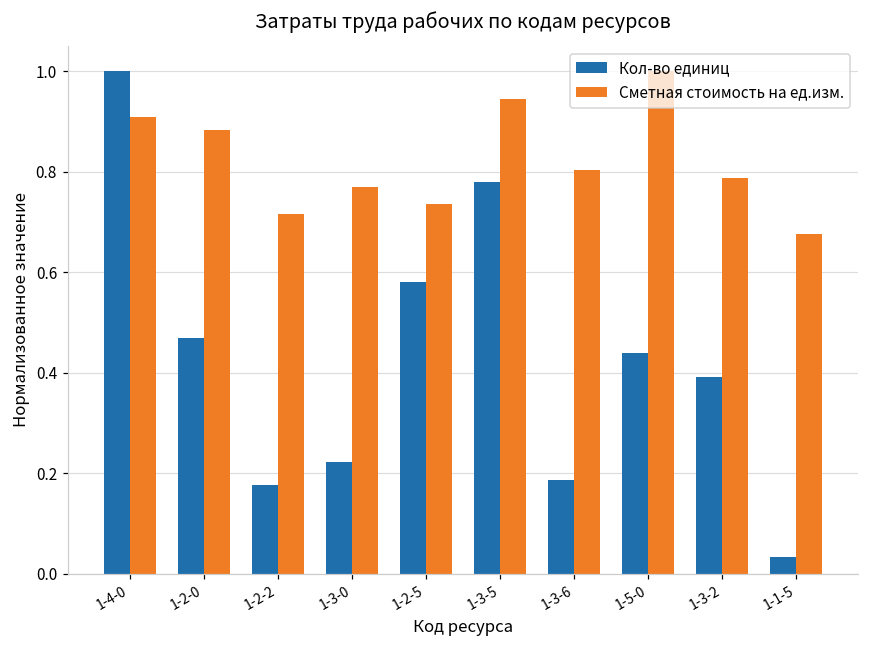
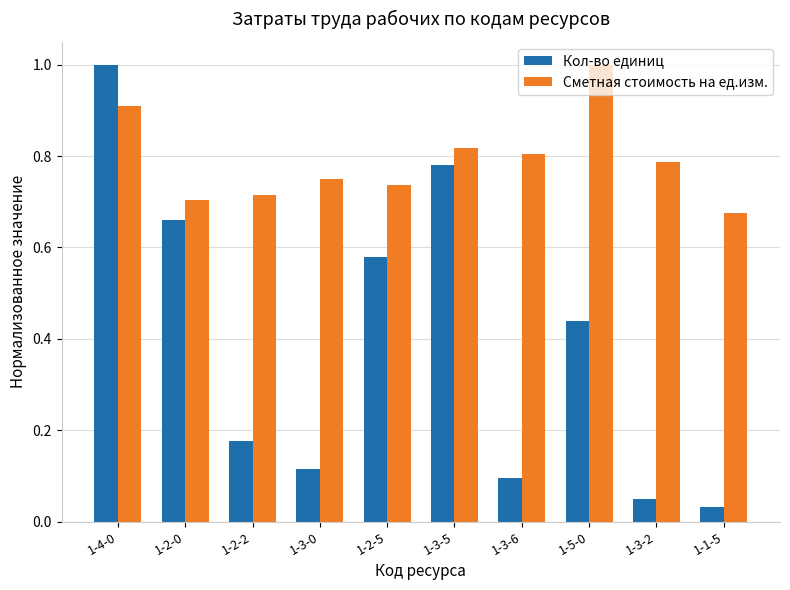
  {
    "Кол-во единиц": {
      "1-4-0": 1.00,
-     "1-2-0": 0.47,
+     "1-2-0": 0.66,
      "1-2-2": 0.18,
-     "1-3-0": 0.22,
+     "1-3-0": 0.12,
      "1-2-5": 0.58,
      "1-3-5": 0.78,
-     "1-3-6": 0.19,
+     "1-3-6": 0.09,
      "1-5-0": 0.44,
-     "1-3-2": 0.39,
+     "1-3-2": 0.05,
      "1-1-5": 0.03
    },
    "Сметная стоимость на ед.изм.": {
      "1-4-0": 0.91,
-     "1-2-0": 0.88,
+     "1-2-0": 0.70,
      "1-2-2": 0.72,
-     "1-3-0": 0.77,
+     "1-3-0": 0.75,
      "1-2-5": 0.74,
-     "1-3-5": 0.94,
+     "1-3-5": 0.82,
      "1-3-6": 0.80,
      "1-3-2": 0.79,
      "1-1-5": 0.68
    }
  }
